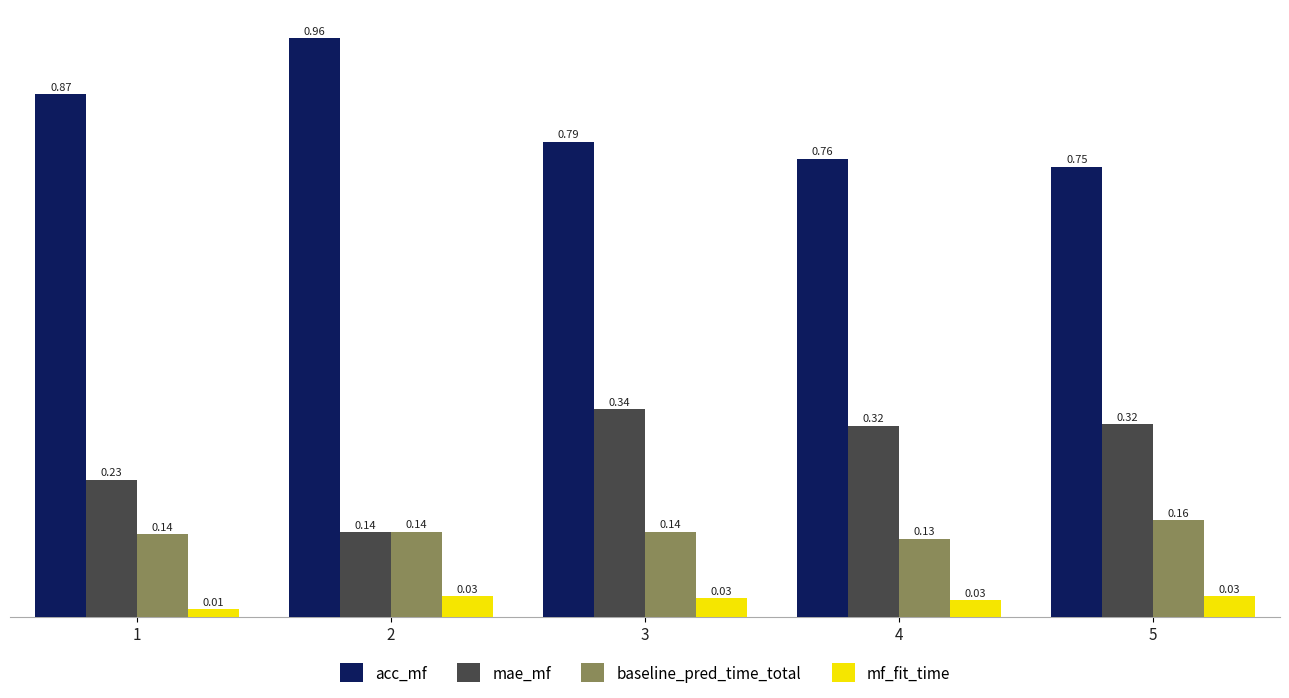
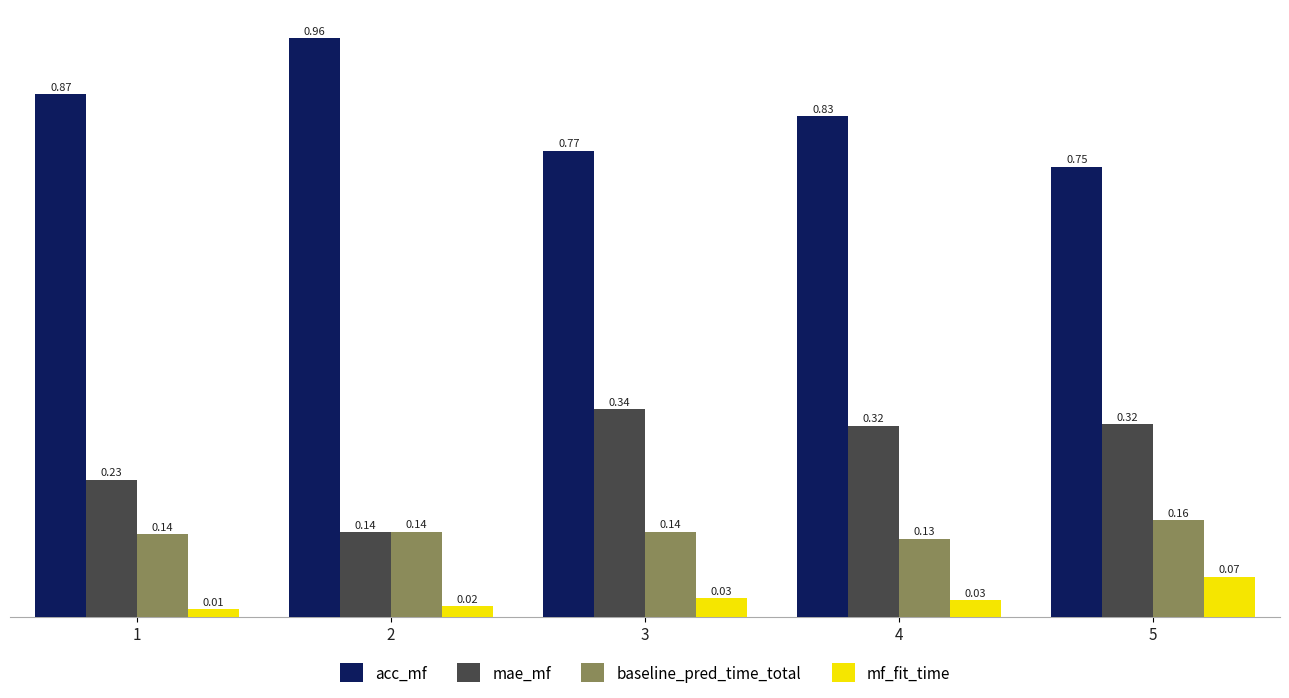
  {
    "acc_mf": {
      "1": 0.87,
      "2": 0.96,
-     "3": 0.79,
-     "4": 0.76,
+     "3": 0.77,
+     "4": 0.83,
      "5": 0.75
    },
    "mae_mf": {
      "1": 0.23,
      "2": 0.14,
      "3": 0.34,
      "4": 0.32,
      "5": 0.32
    },
    "baseline_pred_time_total": {
      "1": 0.14,
      "2": 0.14,
      "3": 0.14,
      "4": 0.13,
      "5": 0.16
    },
    "mf_fit_time": {
      "1": 0.01,
-     "2": 0.03,
+     "2": 0.02,
      "3": 0.03,
      "4": 0.03,
-     "5": 0.03
+     "5": 0.07
    }
  }
